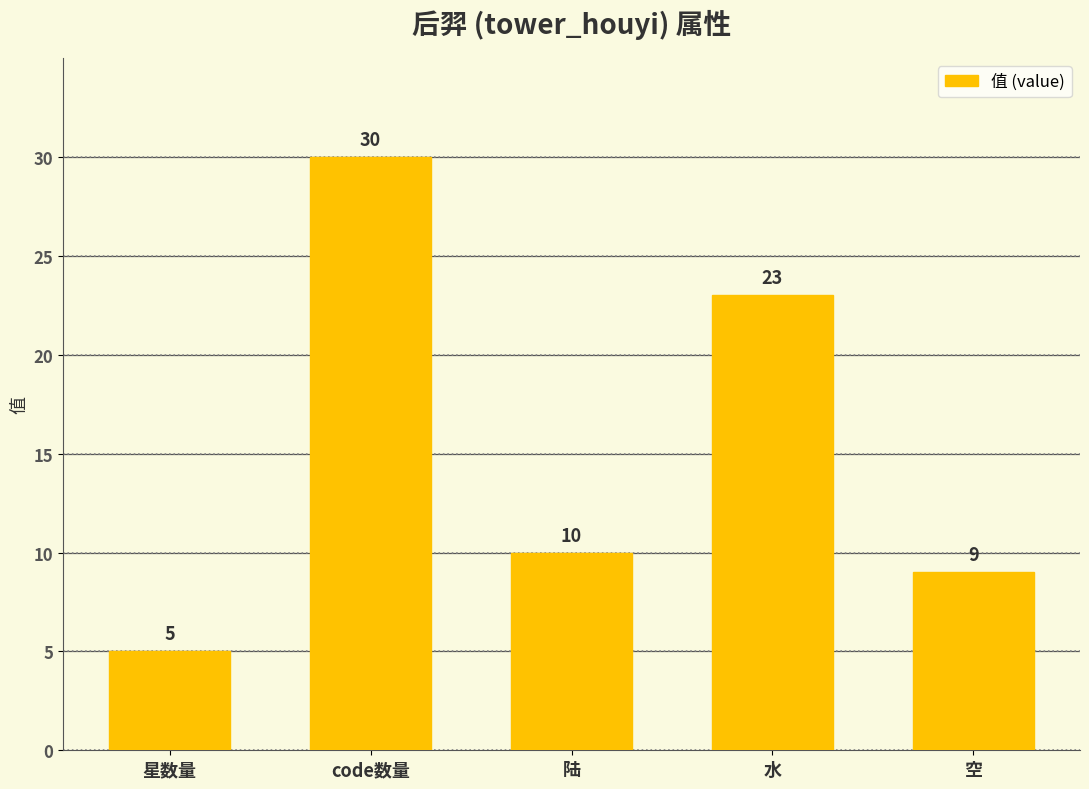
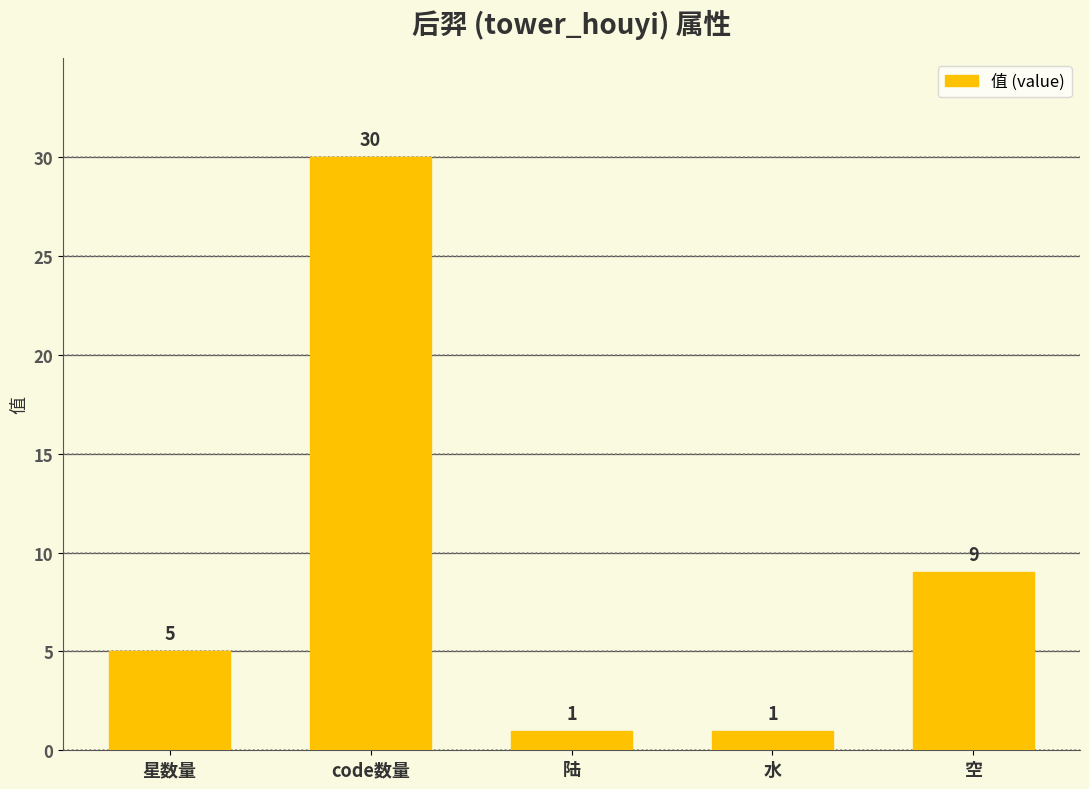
  {
    "星数量": 5,
    "code数量": 30,
-   "陆": 10,
-   "水": 23,
+   "陆": 1,
+   "水": 1,
    "空": 9
  }
